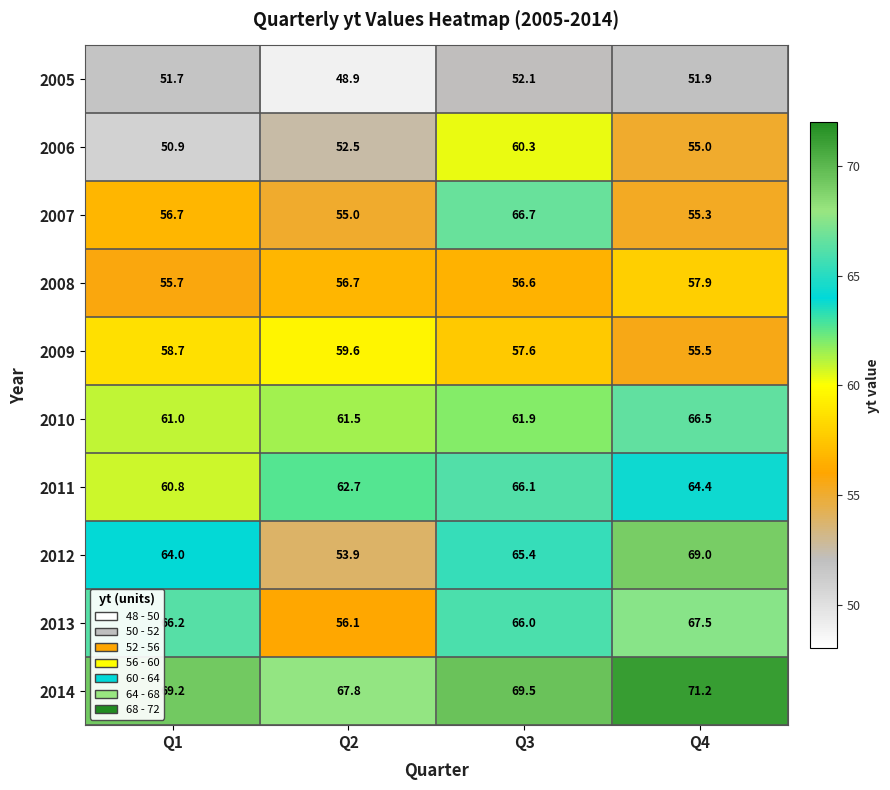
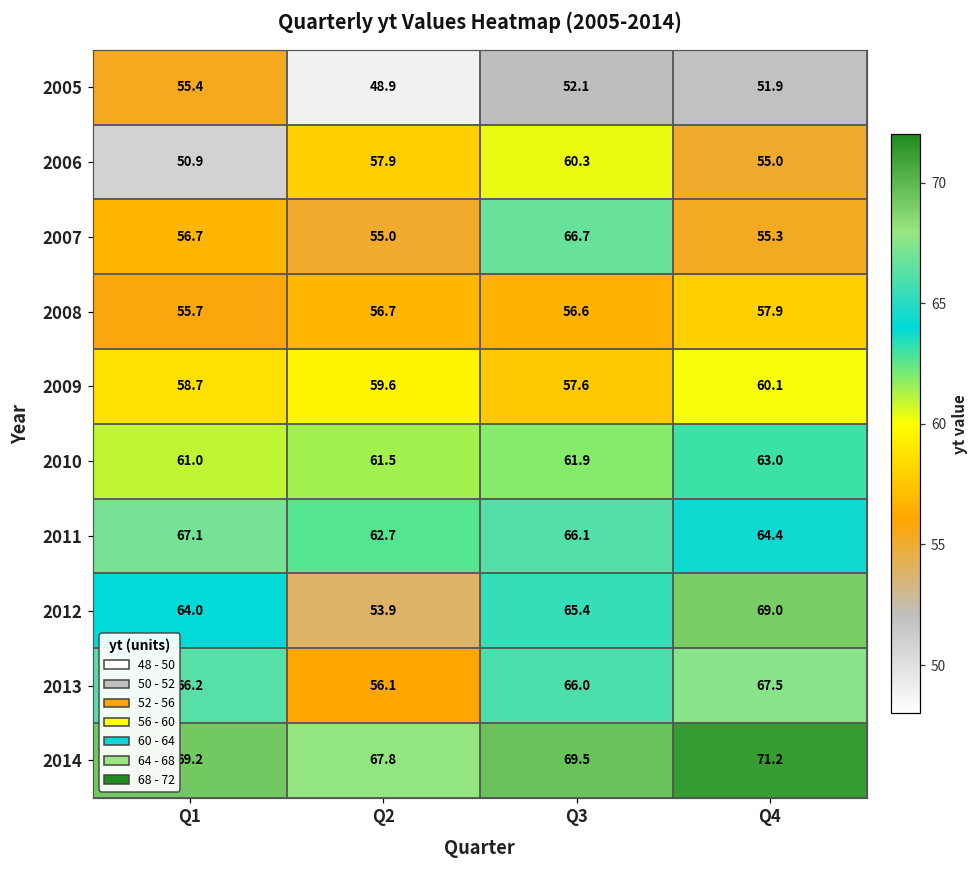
  {
    "2005": {
-     "Q1": 51.7,
+     "Q1": 55.4,
      "Q2": 48.9,
      "Q3": 52.1,
      "Q4": 51.9
    },
    "2006": {
      "Q1": 50.9,
-     "Q2": 52.5,
+     "Q2": 57.9,
      "Q3": 60.3,
      "Q4": 55.0
    },
    "2007": {
      "Q1": 56.7,
      "Q2": 55.0,
      "Q3": 66.7,
      "Q4": 55.3
    },
    "2008": {
      "Q1": 55.7,
      "Q2": 56.7,
      "Q3": 56.6,
      "Q4": 57.9
    },
    "2009": {
      "Q1": 58.7,
      "Q2": 59.6,
      "Q3": 57.6,
-     "Q4": 55.5
+     "Q4": 60.1
    },
    "2010": {
      "Q1": 61.0,
      "Q2": 61.5,
      "Q3": 61.9,
-     "Q4": 66.5
+     "Q4": 63.0
    },
    "2011": {
-     "Q1": 60.8,
+     "Q1": 67.1,
      "Q2": 62.7,
      "Q3": 66.1,
      "Q4": 64.4
    },
    "2012": {
      "Q1": 64.0,
      "Q2": 53.9,
      "Q3": 65.4,
      "Q4": 69.0
    },
    "2013": {
      "Q2": 56.1,
      "Q3": 66.0,
      "Q4": 67.5
    },
    "2014": {
      "Q2": 67.8,
      "Q3": 69.5,
      "Q4": 71.2
    }
  }
